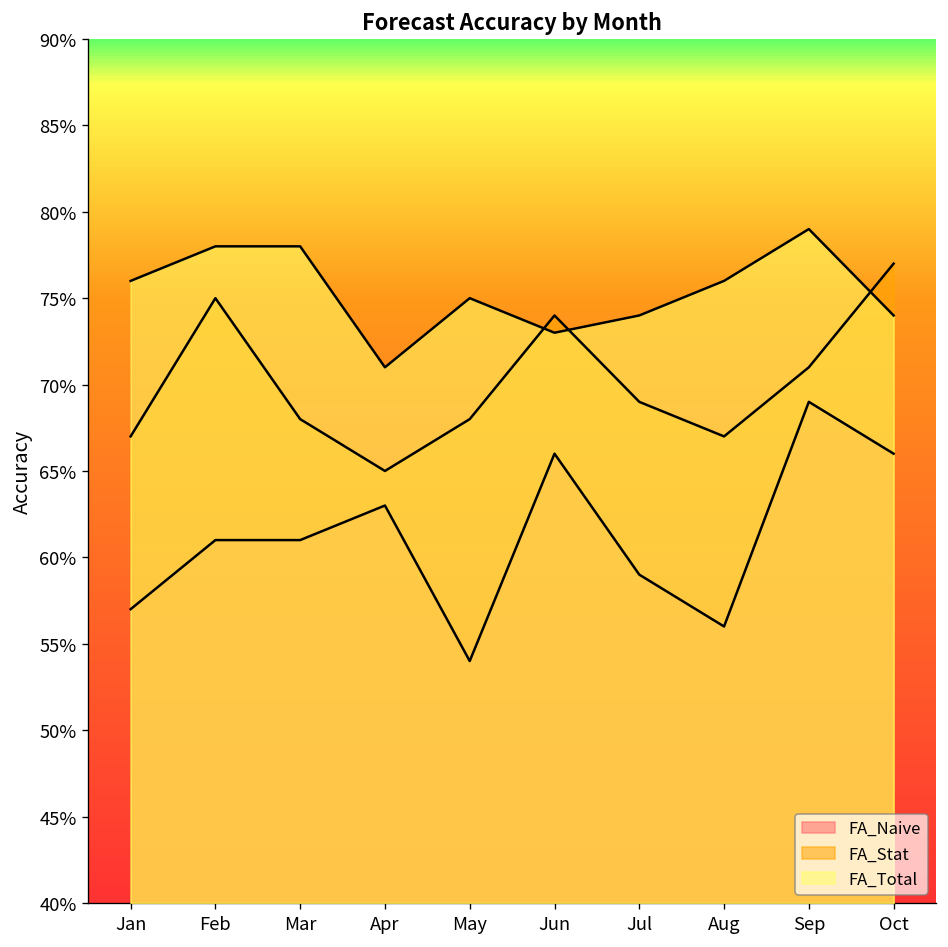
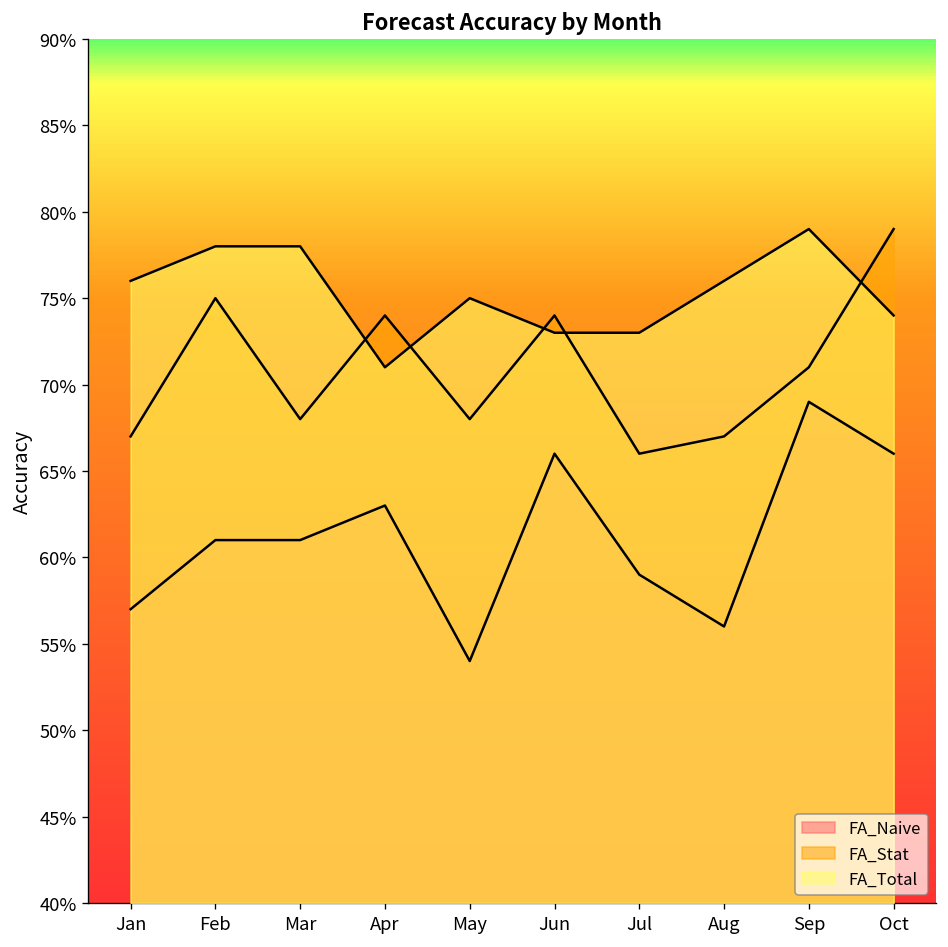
  {
    "FA_Naive": {
      "Jan": "57.0%",
      "Feb": "61.0%",
      "Mar": "61.0%",
      "Apr": "63.0%",
      "May": "54.0%",
      "Jun": "66.0%",
      "Jul": "59.0%",
      "Aug": "56.0%",
      "Sep": "69.0%",
      "Oct": "66.0%"
    },
    "FA_Stat": {
      "Jan": "67.0%",
      "Feb": "75.0%",
      "Mar": "68.0%",
-     "Apr": "65.0%",
+     "Apr": "74.0%",
      "May": "68.0%",
      "Jun": "74.0%",
-     "Jul": "69.0%",
+     "Jul": "66.0%",
      "Aug": "67.0%",
      "Sep": "71.0%",
-     "Oct": "77.0%"
+     "Oct": "79.0%"
    },
    "FA_Total": {
      "Jan": "76.0%",
      "Feb": "78.0%",
      "Mar": "78.0%",
      "Apr": "71.0%",
      "May": "75.0%",
      "Jun": "73.0%",
-     "Jul": "74.0%",
+     "Jul": "73.0%",
      "Aug": "76.0%",
      "Sep": "79.0%",
      "Oct": "74.0%"
    }
  }
